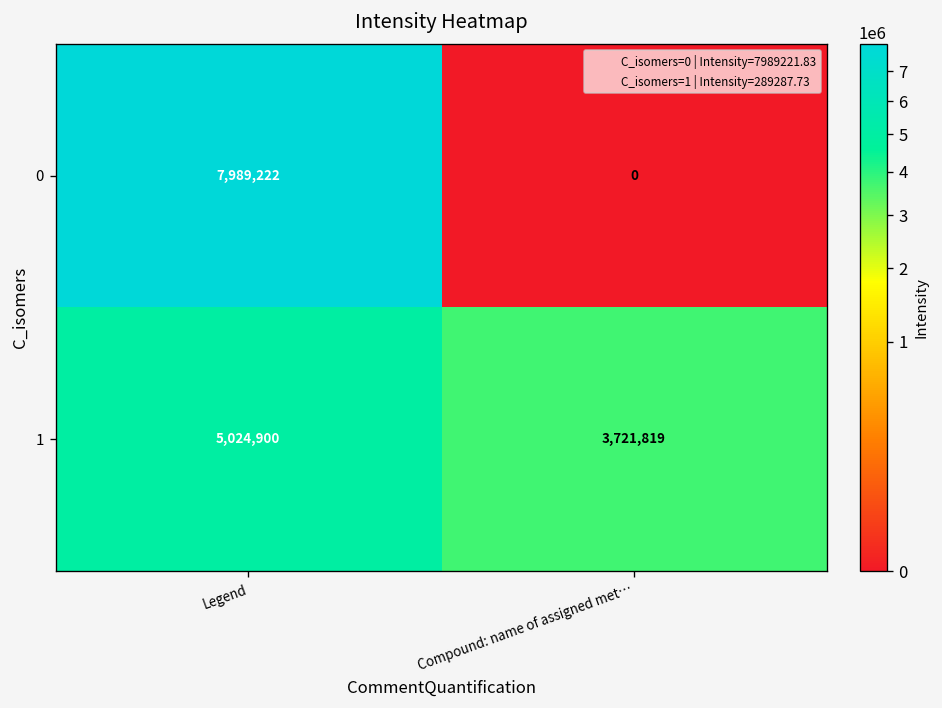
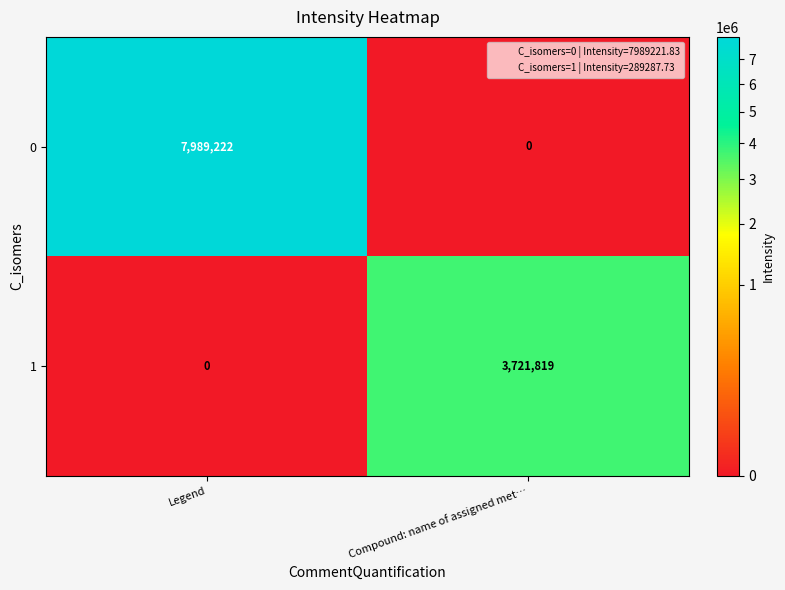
  {
    "0": {
      "Legend": "7,989,222",
      "Compound: name of assigned met…": "0"
    },
    "1": {
-     "Legend": "5,024,900",
+     "Legend": "0",
      "Compound: name of assigned met…": "3,721,819"
    }
  }
